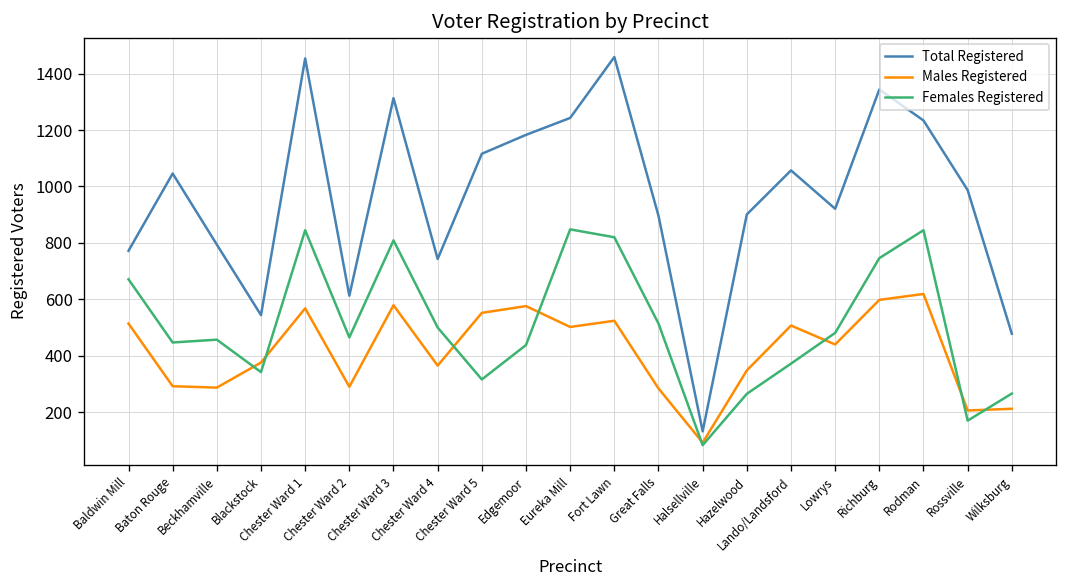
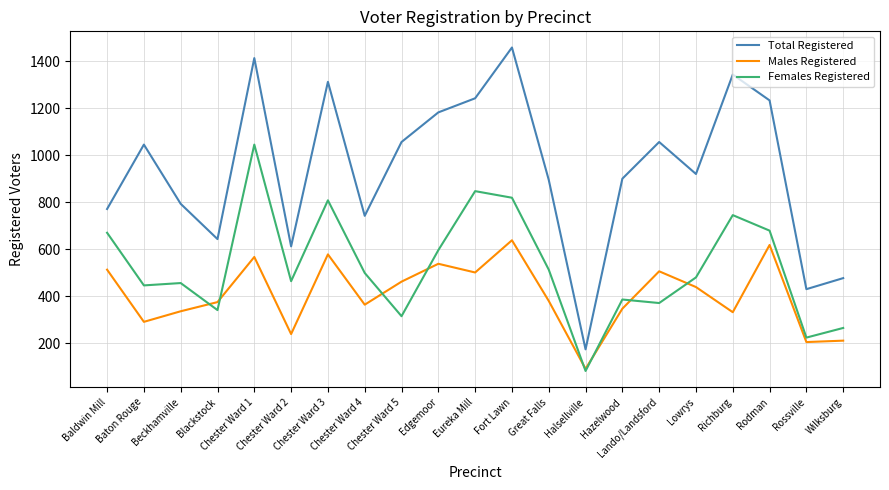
  {
    "Total Registered": {
      "Baldwin Mill": 770,
      "Baton Rouge": 1050,
      "Beckhamville": 790,
-     "Blackstock": 540,
-     "Chester Ward 1": 1450,
+     "Blackstock": 640,
+     "Chester Ward 1": 1410,
      "Chester Ward 2": 610,
      "Chester Ward 3": 1310,
      "Chester Ward 4": 740,
-     "Chester Ward 5": 1120,
+     "Chester Ward 5": 1060,
      "Edgemoor": 1180,
      "Eureka Mill": 1240,
      "Fort Lawn": 1460,
      "Great Falls": 900,
-     "Halsellville": 130,
+     "Halsellville": 180,
      "Hazelwood": 900,
      "Lando/Landsford": 1060,
      "Lowrys": 920,
      "Rodman": 1230,
-     "Rossville": 990,
+     "Rossville": 430,
      "Wilksburg": 480
    },
    "Males Registered": {
      "Baldwin Mill": 510,
      "Baton Rouge": 290,
-     "Beckhamville": 290,
+     "Beckhamville": 340,
      "Blackstock": 380,
      "Chester Ward 1": 570,
-     "Chester Ward 2": 290,
+     "Chester Ward 2": 240,
      "Chester Ward 3": 580,
      "Chester Ward 4": 370,
-     "Chester Ward 5": 550,
-     "Edgemoor": 580,
+     "Chester Ward 5": 460,
+     "Edgemoor": 540,
      "Eureka Mill": 500,
-     "Fort Lawn": 520,
-     "Great Falls": 280,
+     "Fort Lawn": 640,
+     "Great Falls": 380,
      "Hazelwood": 350,
      "Lando/Landsford": 510,
      "Lowrys": 440,
-     "Richburg": 600,
+     "Richburg": 330,
      "Rodman": 620,
      "Rossville": 210,
      "Wilksburg": 210
    },
    "Females Registered": {
      "Baldwin Mill": 670,
      "Baton Rouge": 450,
      "Beckhamville": 460,
      "Blackstock": 340,
-     "Chester Ward 1": 850,
+     "Chester Ward 1": 1050,
      "Chester Ward 2": 470,
      "Chester Ward 3": 810,
      "Chester Ward 4": 500,
      "Chester Ward 5": 320,
-     "Edgemoor": 440,
+     "Edgemoor": 600,
      "Eureka Mill": 850,
      "Fort Lawn": 820,
      "Great Falls": 510,
-     "Hazelwood": 270,
+     "Hazelwood": 390,
      "Lando/Landsford": 370,
      "Lowrys": 480,
      "Richburg": 750,
-     "Rodman": 850,
-     "Rossville": 170,
+     "Rodman": 680,
+     "Rossville": 230,
      "Wilksburg": 270
    }
  }
